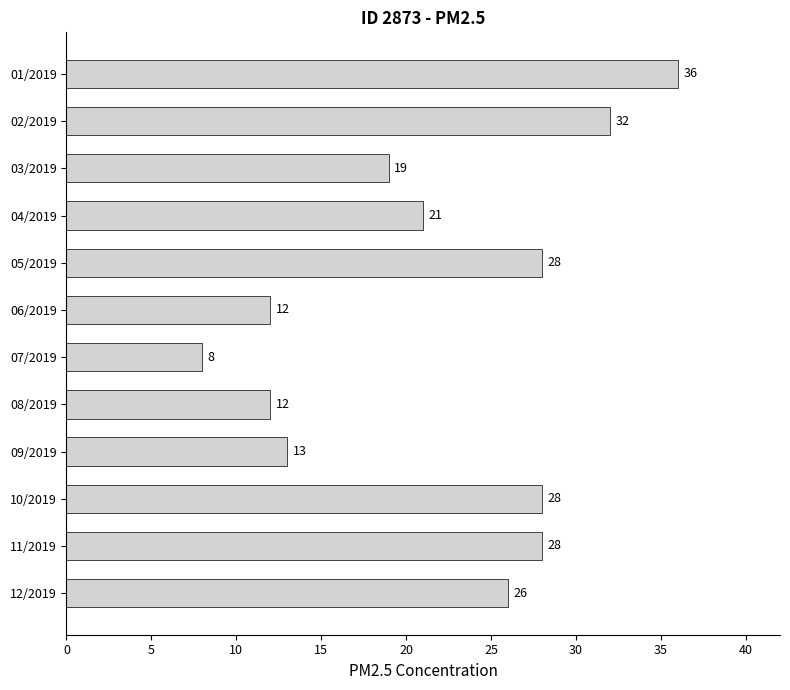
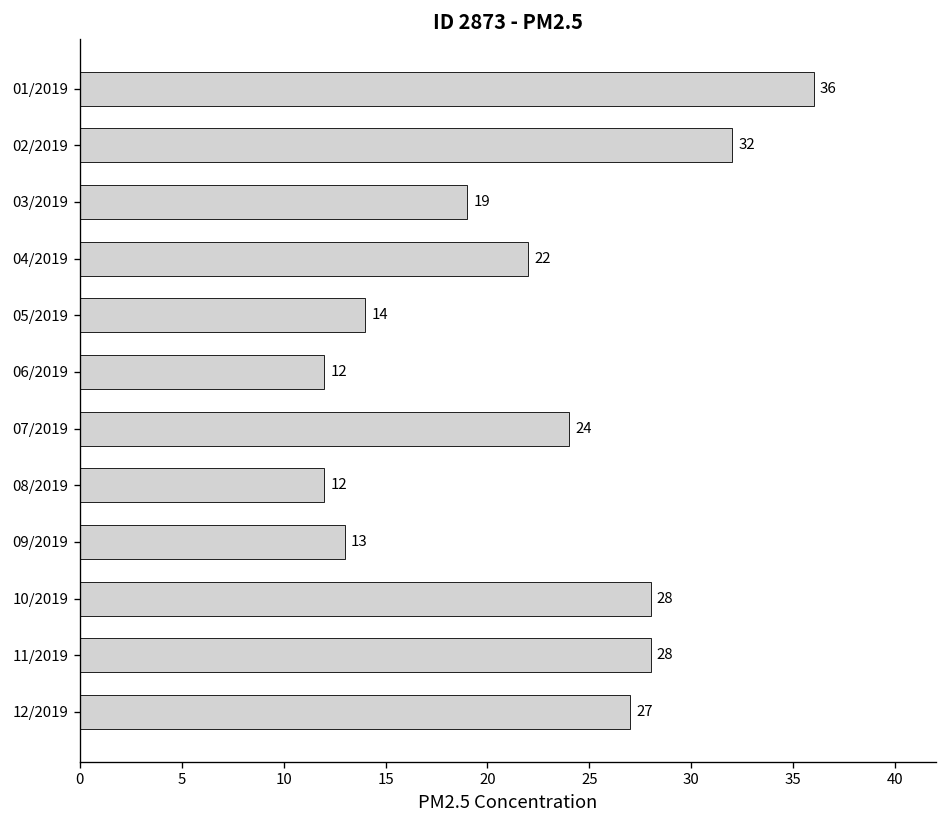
  {
    "01/2019": 36,
    "02/2019": 32,
    "03/2019": 19,
-   "04/2019": 21,
-   "05/2019": 28,
+   "04/2019": 22,
+   "05/2019": 14,
    "06/2019": 12,
-   "07/2019": 8,
+   "07/2019": 24,
    "08/2019": 12,
    "09/2019": 13,
    "10/2019": 28,
    "11/2019": 28,
-   "12/2019": 26
+   "12/2019": 27
  }
